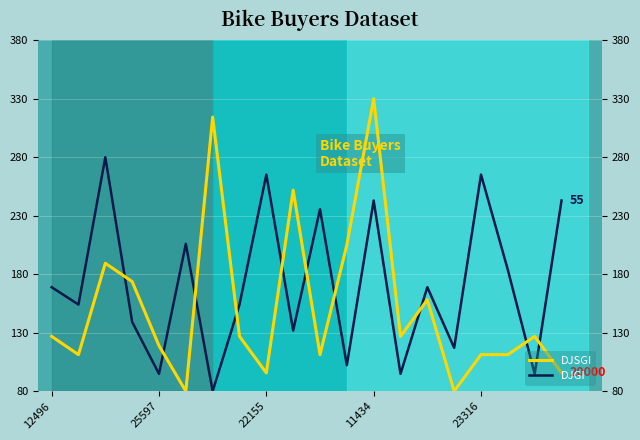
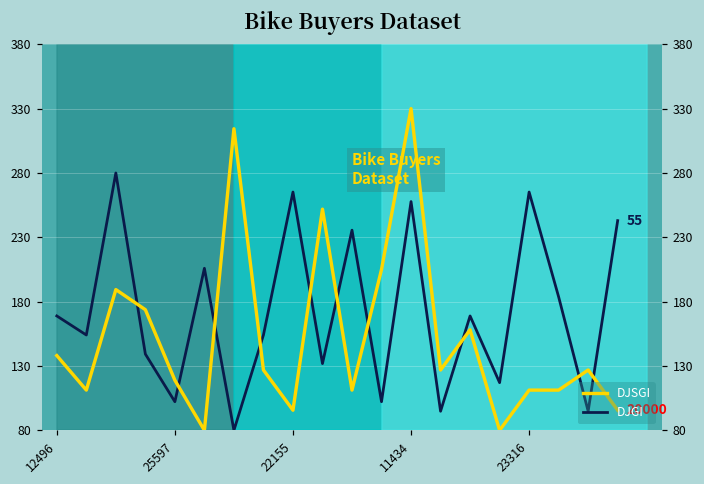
  {
    "DJSGI": {
-     "12496": 127,
+     "12496": 138,
      "25597": 119,
      "22155": 96,
      "11434": 330,
      "23316": 111
    },
    "DJGI": {
      "12496": 169,
-     "25597": 95,
+     "25597": 102,
      "22155": 265,
-     "11434": 243,
+     "11434": 258,
      "23316": 265
    }
  }
